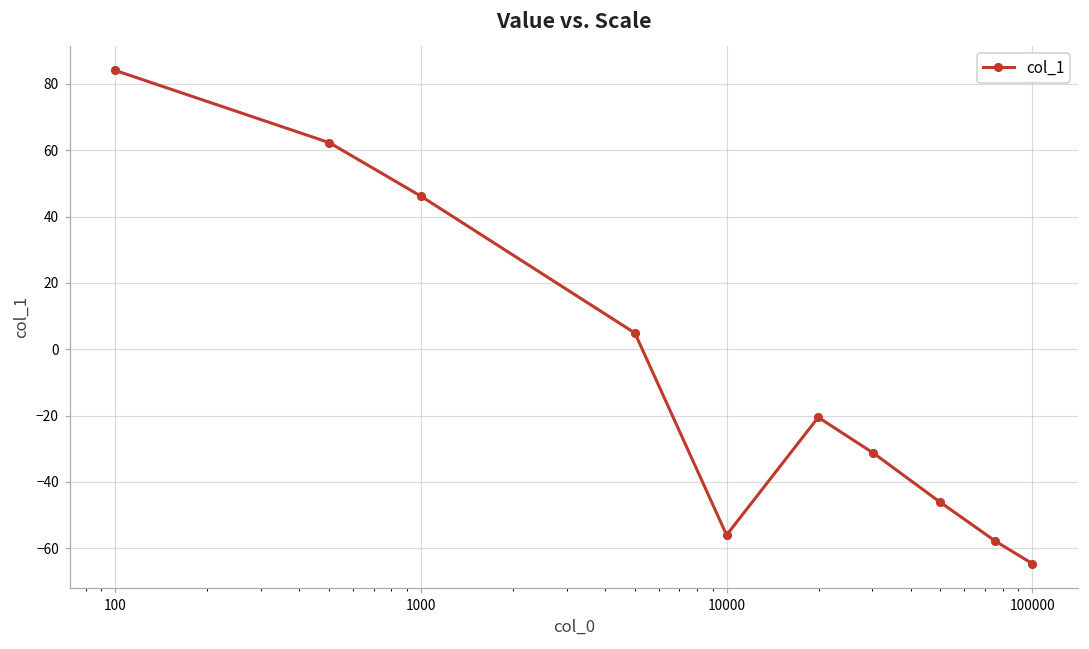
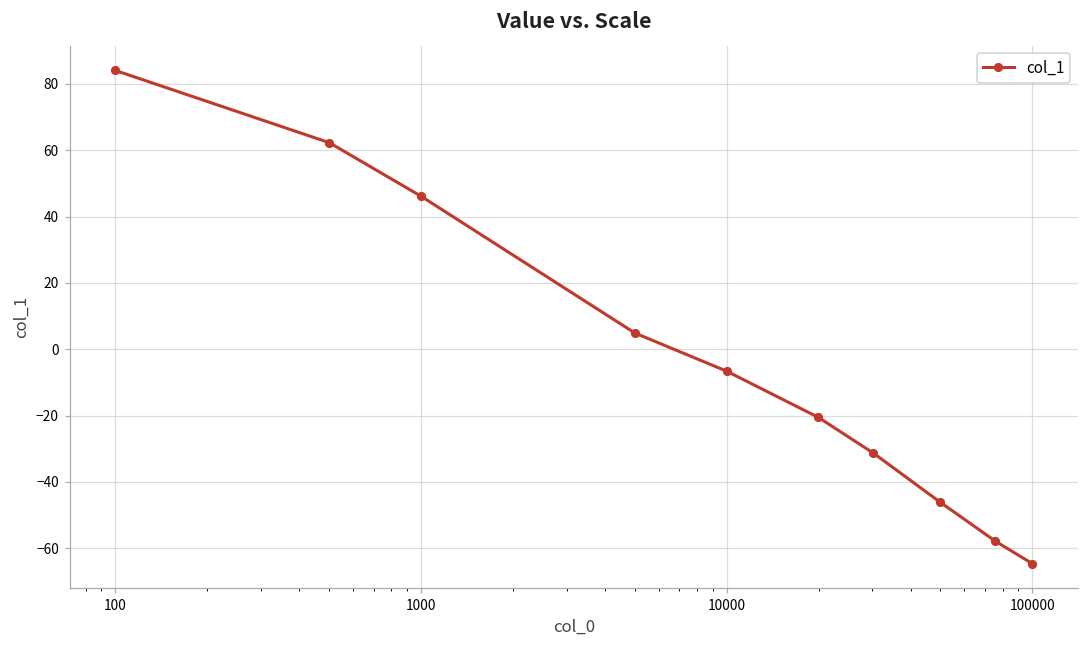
  {
    "100": 84,
    "1000": 46,
-   "10000": -56,
+   "10000": -7,
    "100000": -65
  }
